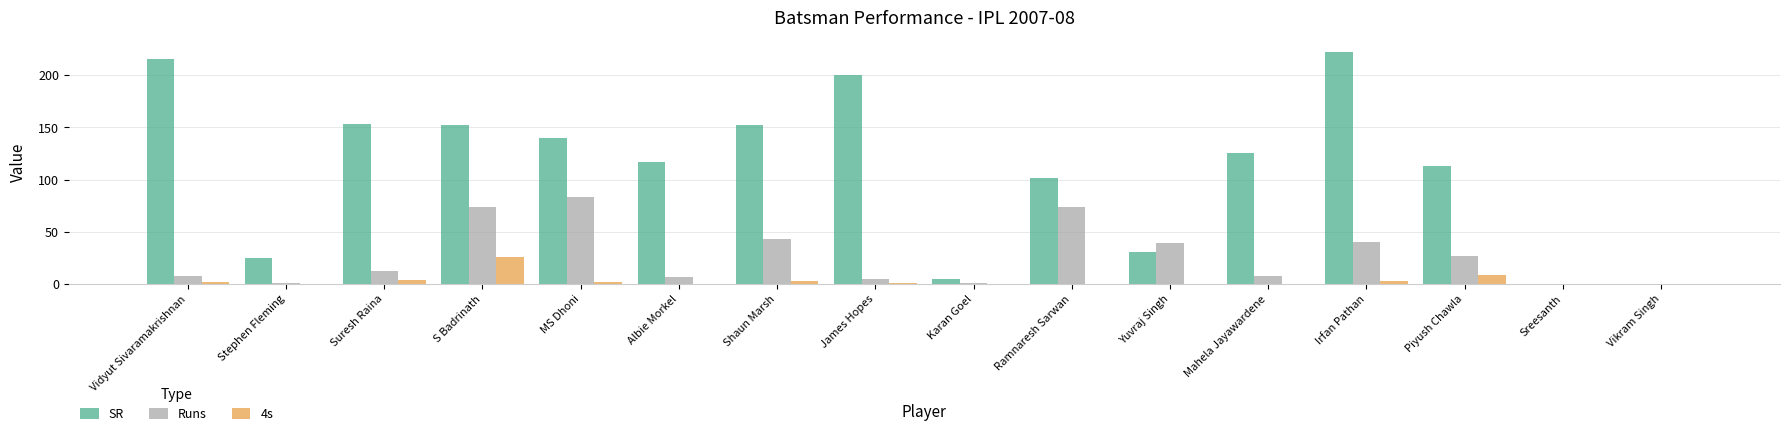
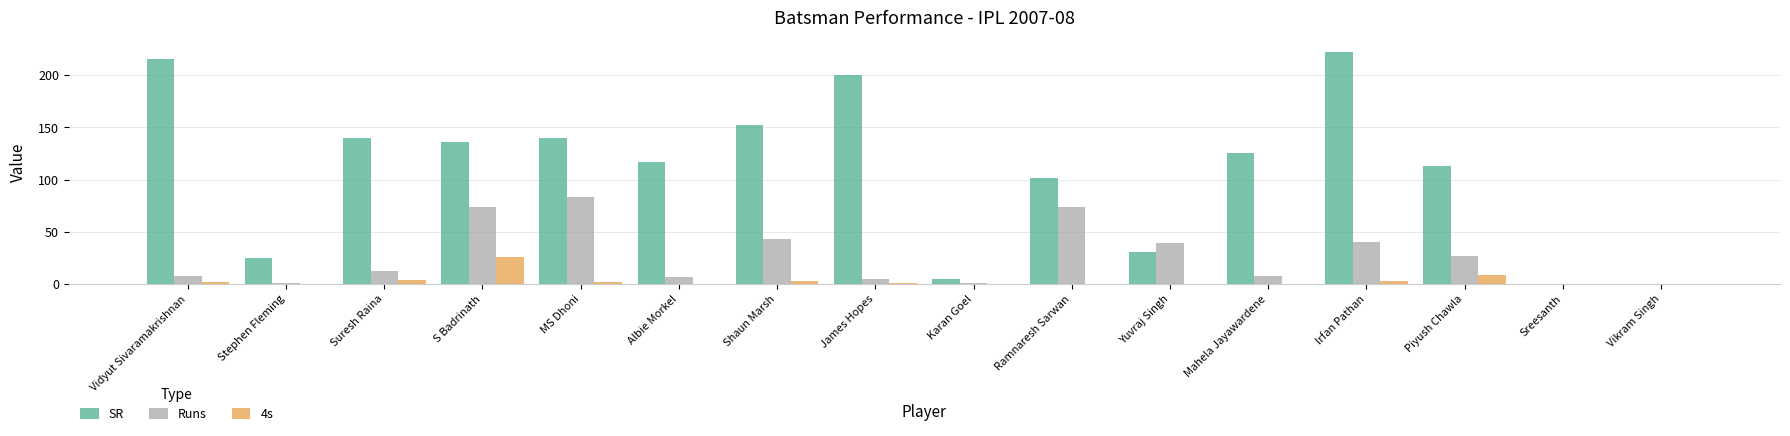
  {
    "SR": {
      "Vidyut Sivaramakrishnan": 216,
      "Stephen Fleming": 25,
-     "Suresh Raina": 153,
-     "S Badrinath": 152,
+     "Suresh Raina": 140,
+     "S Badrinath": 136,
      "MS Dhoni": 140,
      "Albie Morkel": 117,
      "Shaun Marsh": 153,
      "James Hopes": 200,
      "Karan Goel": 5,
      "Ramnaresh Sarwan": 101,
      "Yuvraj Singh": 30,
      "Mahela Jayawardene": 125,
      "Irfan Pathan": 222,
      "Piyush Chawla": 113,
      "Sreesanth": 0,
      "Vikram Singh": 0
    },
    "Runs": {
      "Vidyut Sivaramakrishnan": 8,
      "Suresh Raina": 12,
      "S Badrinath": 74,
      "MS Dhoni": 83,
      "Albie Morkel": 7,
      "Shaun Marsh": 43,
      "James Hopes": 5,
      "Ramnaresh Sarwan": 74,
      "Yuvraj Singh": 39,
      "Mahela Jayawardene": 8,
      "Irfan Pathan": 40,
      "Piyush Chawla": 27,
      "Sreesanth": 0,
      "Vikram Singh": 0
    },
    "4s": {
      "Stephen Fleming": 0,
      "Suresh Raina": 4,
      "S Badrinath": 26,
      "Albie Morkel": 0,
      "Shaun Marsh": 3,
      "Karan Goel": 0,
      "Ramnaresh Sarwan": 0,
      "Yuvraj Singh": 0,
      "Mahela Jayawardene": 0,
      "Irfan Pathan": 3,
      "Piyush Chawla": 9,
      "Sreesanth": 0,
      "Vikram Singh": 0
    }
  }
